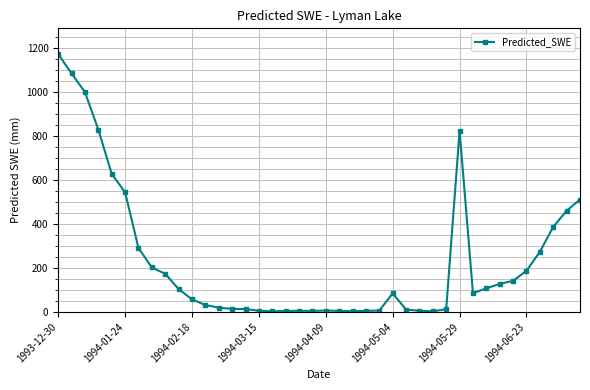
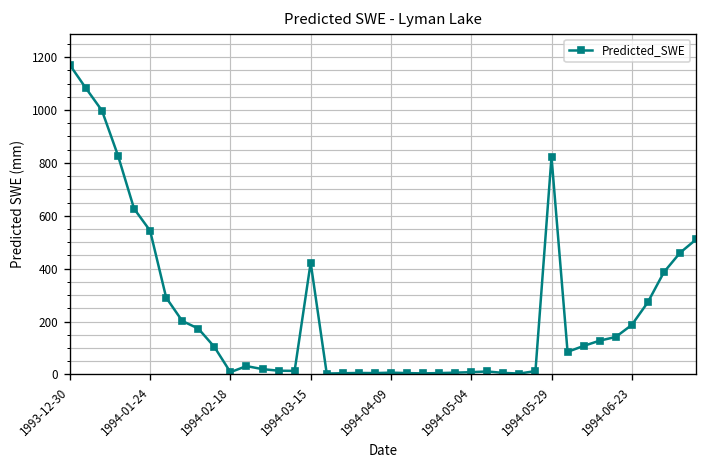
  {
    "1993-12-30": 1170,
    "1994-01-24": 540,
-   "1994-02-18": 60,
-   "1994-03-15": 10,
+   "1994-02-18": 10,
+   "1994-03-15": 420,
    "1994-04-09": 10,
-   "1994-05-04": 80,
+   "1994-05-04": 10,
    "1994-05-29": 820,
    "1994-06-23": 190
  }
